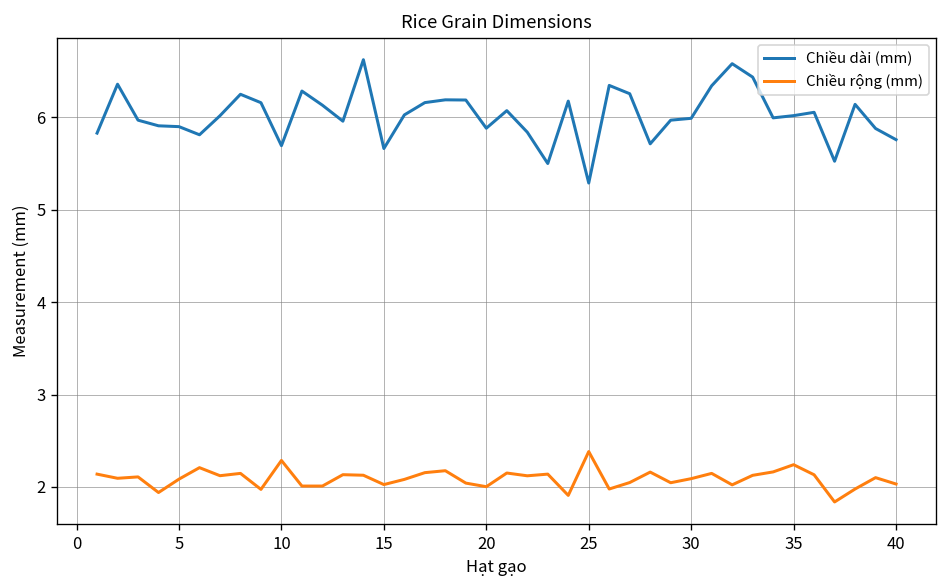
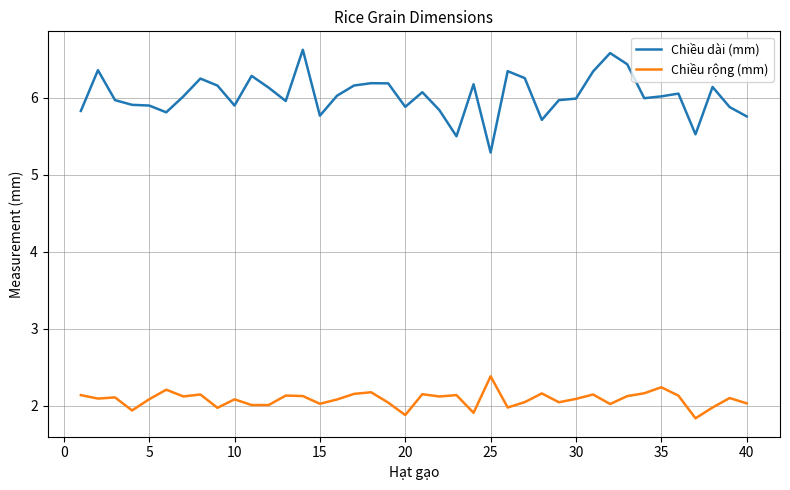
  {
    "Chiều dài (mm)": {
      "5": 5.9,
-     "10": 5.7,
-     "15": 5.7,
+     "10": 5.9,
+     "15": 5.8,
      "20": 5.9,
      "25": 5.3,
      "30": 6.0,
      "35": 6.0,
      "40": 5.8
    },
    "Chiều rộng (mm)": {
      "5": 2.1,
-     "10": 2.3,
+     "10": 2.1,
      "15": 2.0,
-     "20": 2.0,
+     "20": 1.9,
      "25": 2.4,
      "30": 2.1,
      "35": 2.2,
      "40": 2.0
    }
  }
